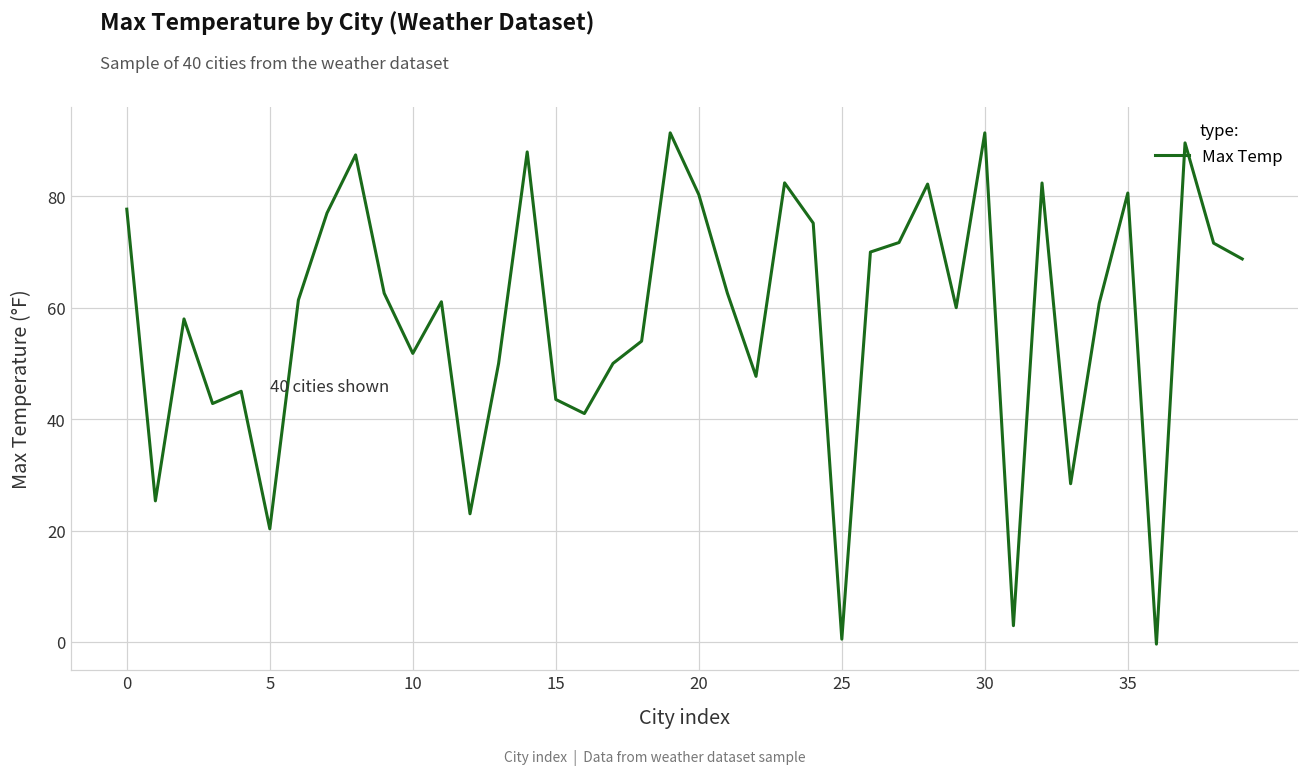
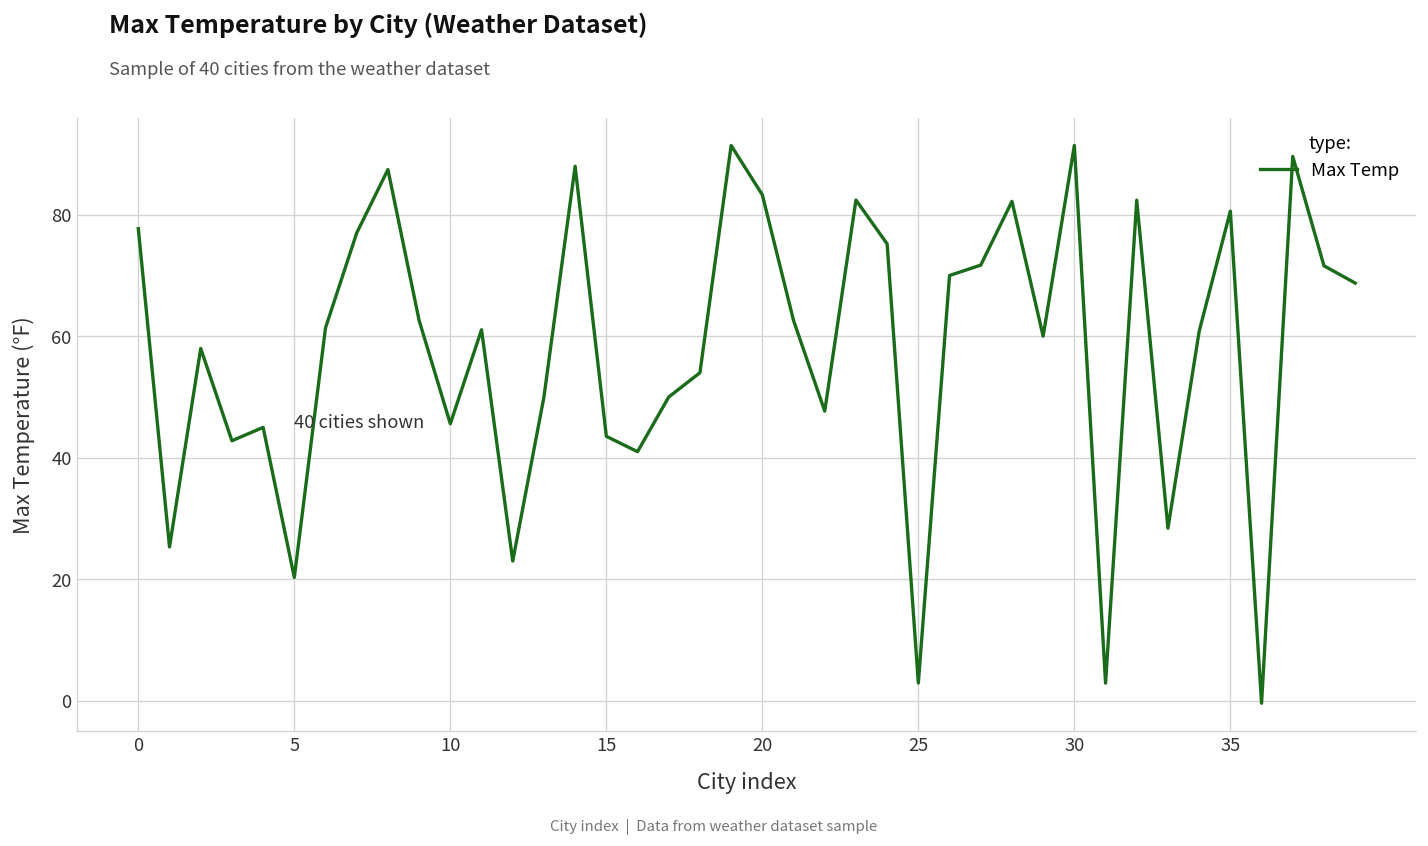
  {
    "0": 78,
    "5": 20,
-   "10": 52,
+   "10": 46,
    "15": 44,
-   "20": 80,
-   "25": 0,
+   "20": 83,
+   "25": 3,
    "30": 91,
    "35": 81
  }
